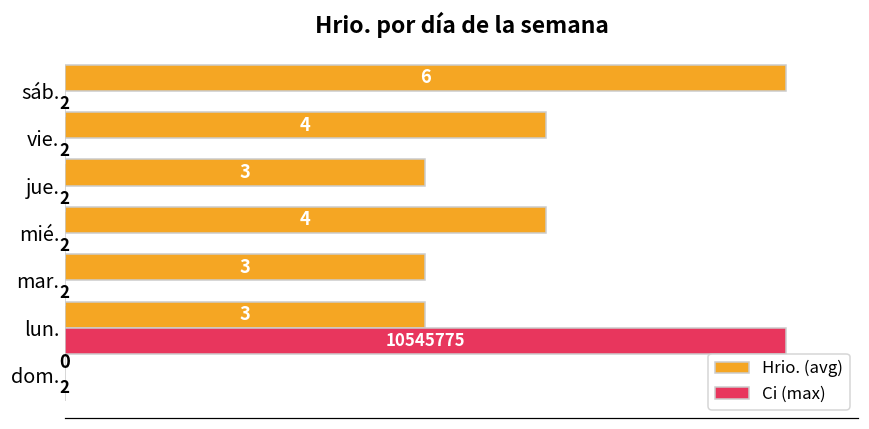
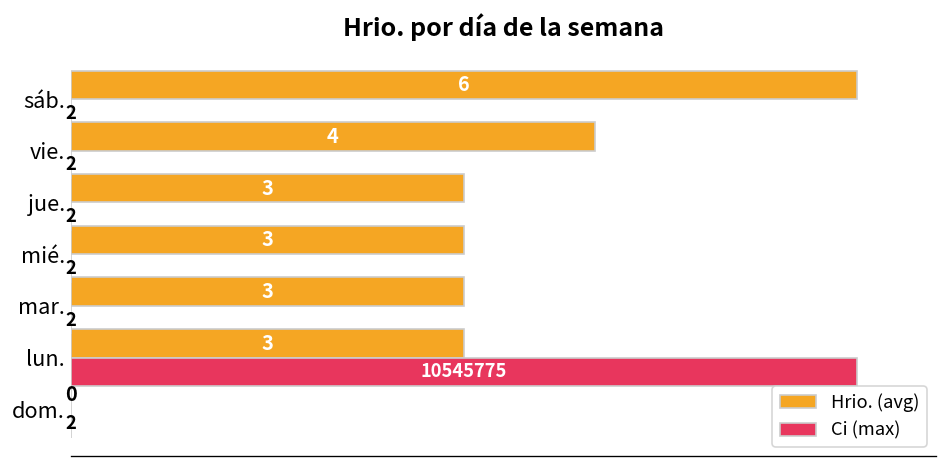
  {
    "Hrio. (avg)": {
-     "mié.": 4,
+     "mié.": 3,
      "dom.": 0
    }
  }
